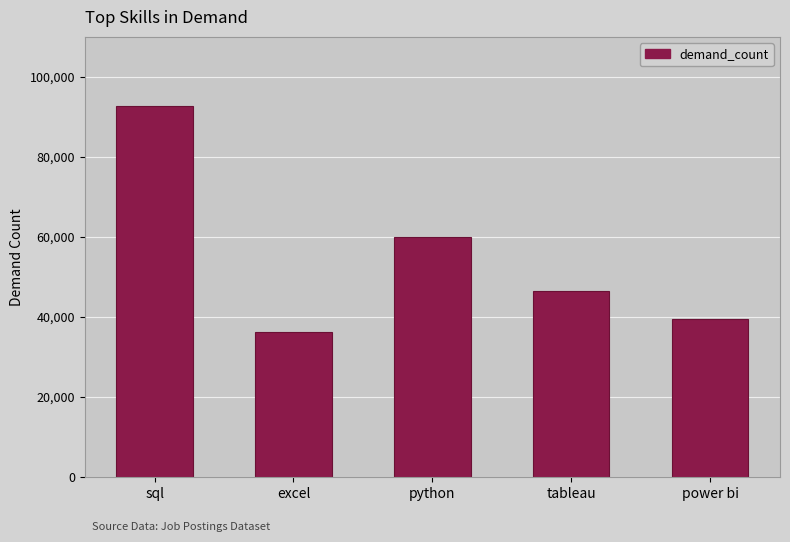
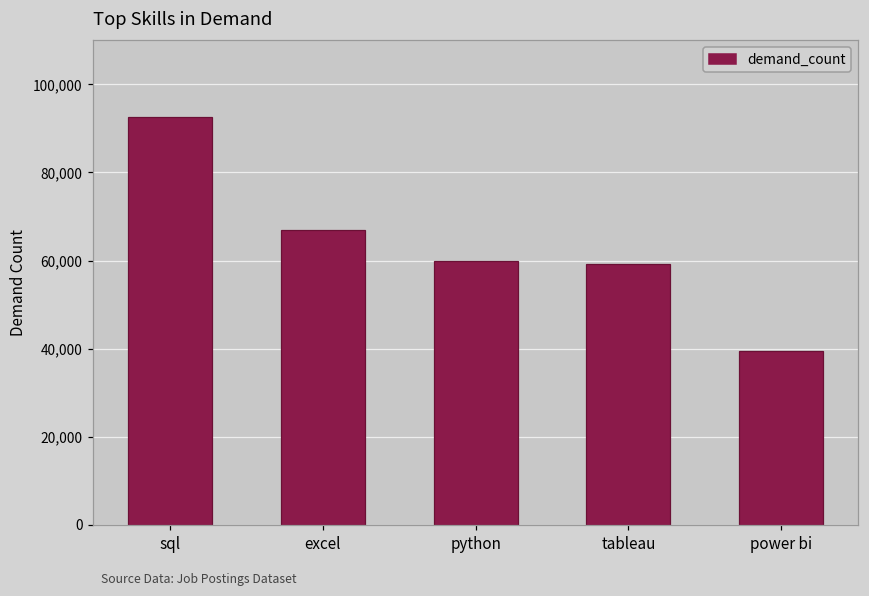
  {
    "sql": "93,000",
-   "excel": "36,000",
+   "excel": "67,000",
    "python": "60,000",
-   "tableau": "47,000",
+   "tableau": "59,000",
    "power bi": "39,000"
  }
